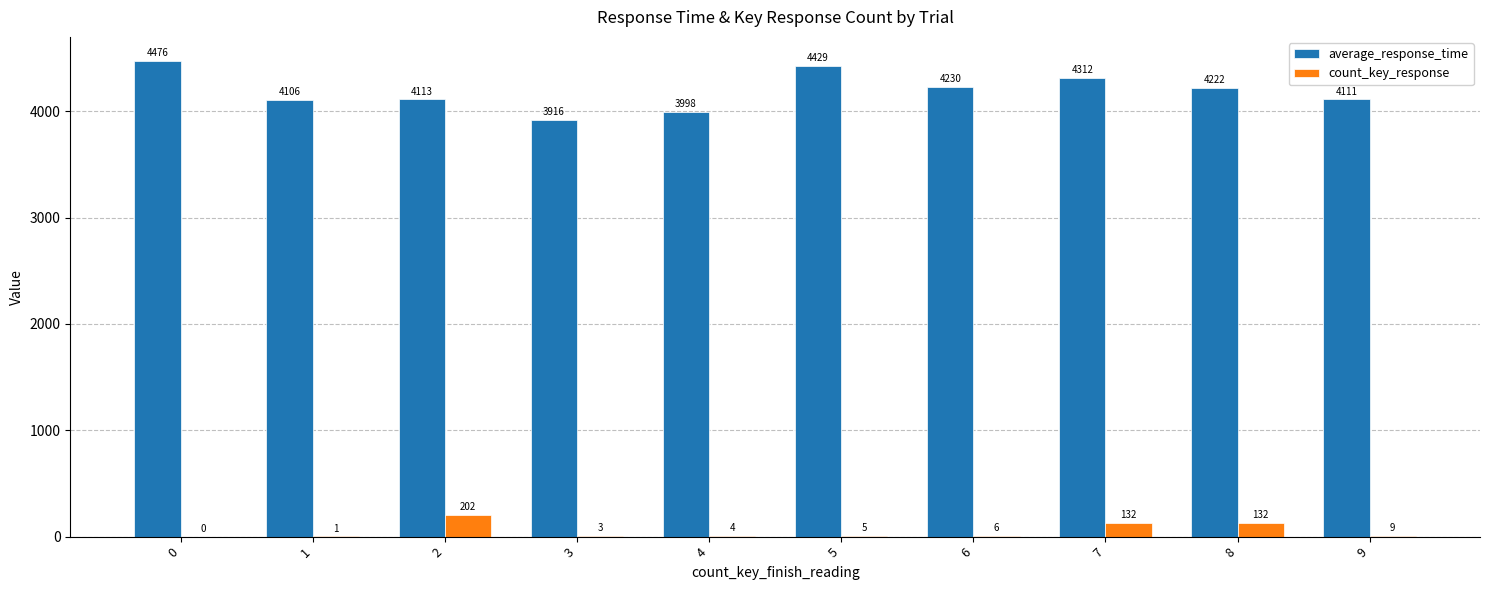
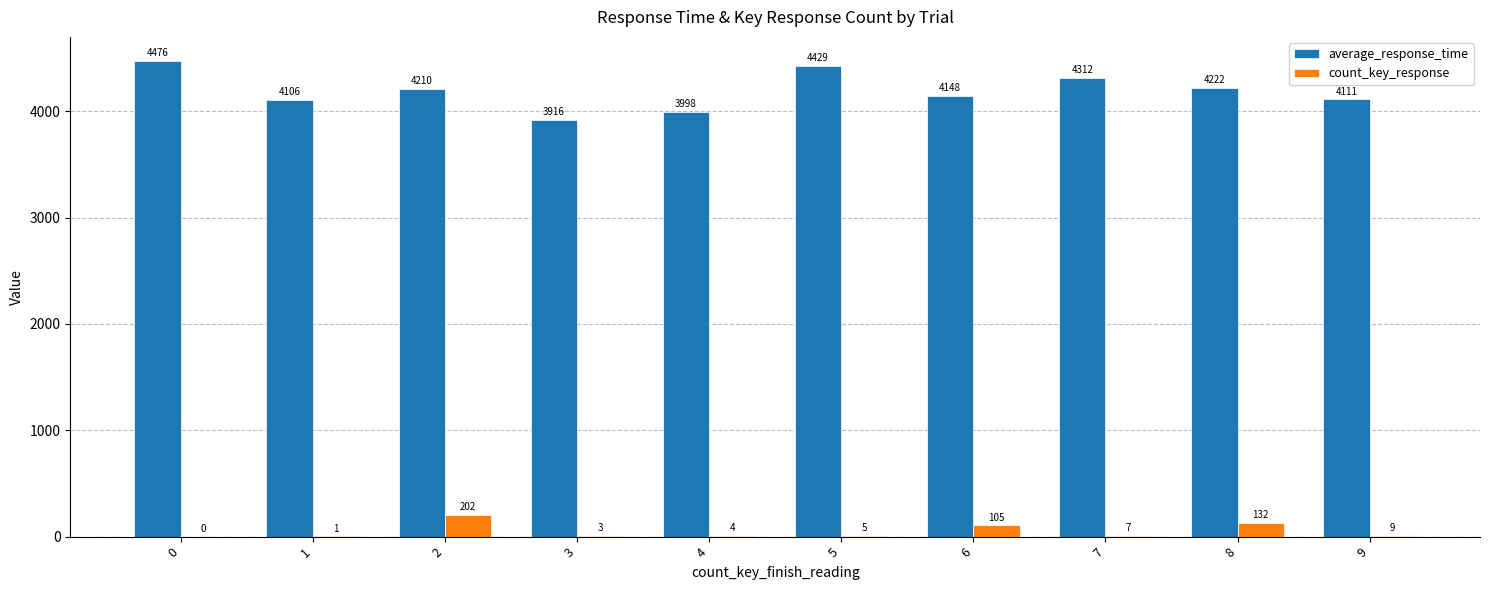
  {
    "average_response_time": {
      "0": 4476,
      "1": 4106,
-     "2": 4113,
+     "2": 4210,
      "3": 3916,
      "4": 3998,
      "5": 4429,
-     "6": 4230,
+     "6": 4148,
      "7": 4312,
      "8": 4222,
      "9": 4111
    },
    "count_key_response": {
      "0": 0,
      "1": 1,
      "2": 202,
      "3": 3,
      "4": 4,
      "5": 5,
-     "6": 6,
-     "7": 132,
+     "6": 105,
+     "7": 7,
      "8": 132,
      "9": 9
    }
  }
